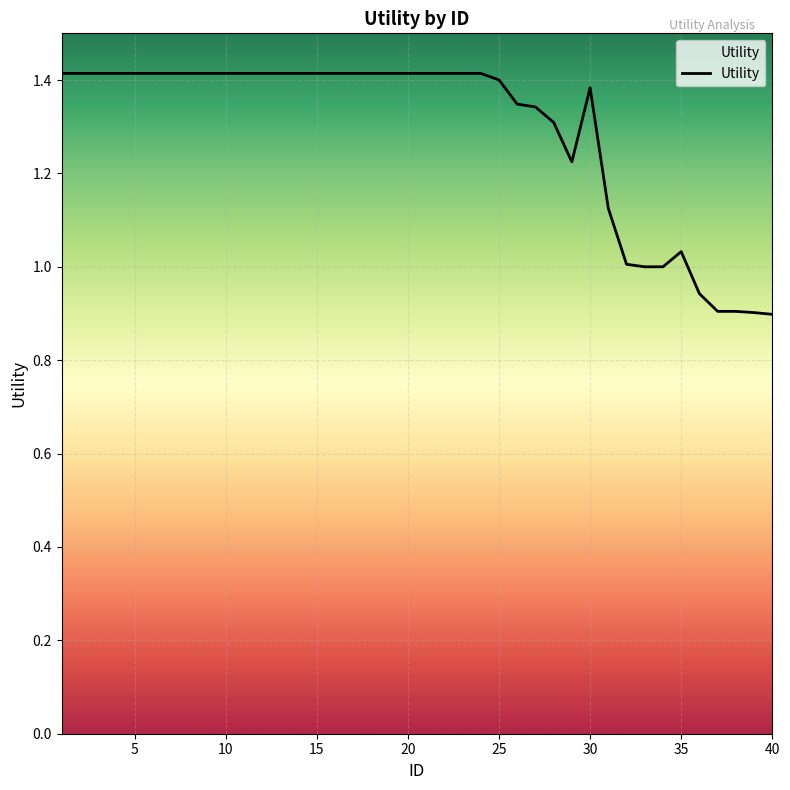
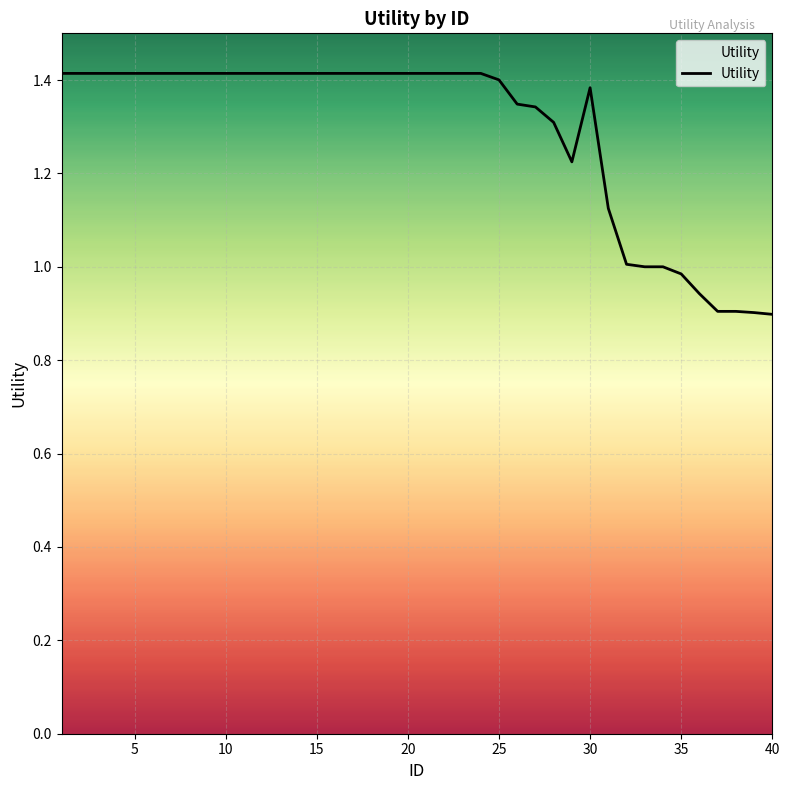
  {
    "5": 1.41,
    "10": 1.41,
    "15": 1.41,
    "20": 1.41,
    "25": 1.40,
    "30": 1.38,
-   "35": 1.03,
+   "35": 0.98,
    "40": 0.90
  }
